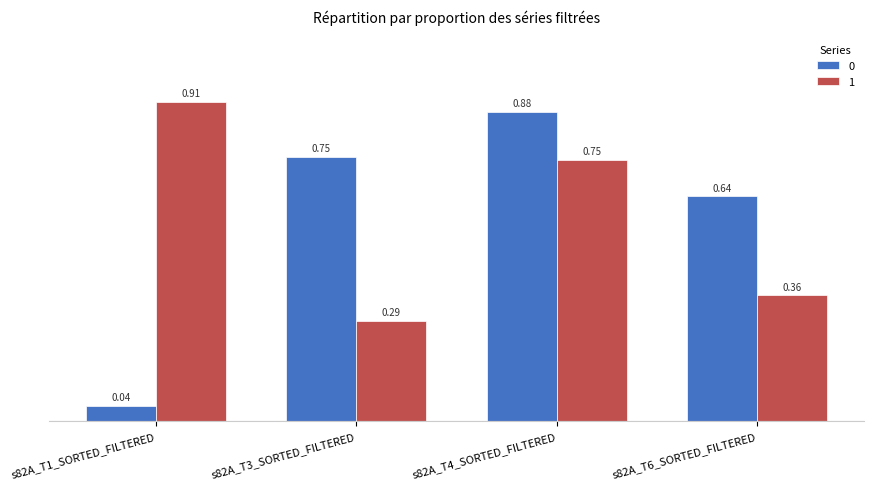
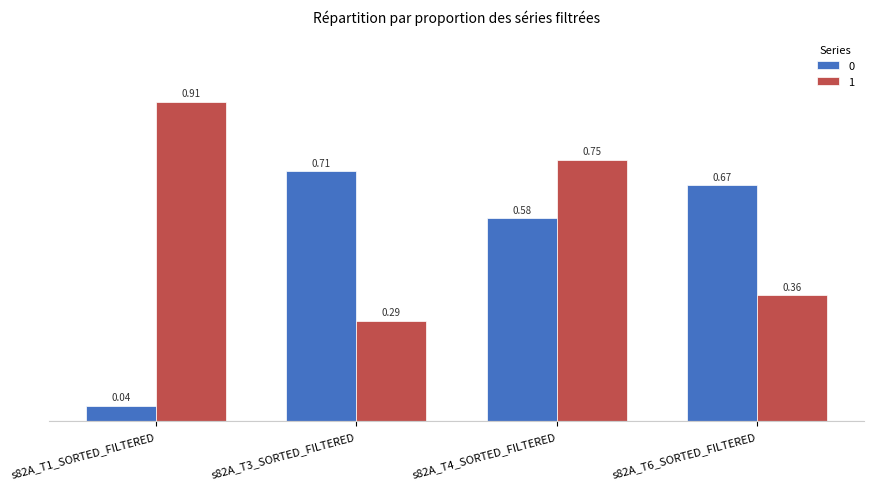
  {
    "0": {
      "s82A_T1_SORTED_FILTERED": 0.04,
-     "s82A_T3_SORTED_FILTERED": 0.75,
-     "s82A_T4_SORTED_FILTERED": 0.88,
-     "s82A_T6_SORTED_FILTERED": 0.64
+     "s82A_T3_SORTED_FILTERED": 0.71,
+     "s82A_T4_SORTED_FILTERED": 0.58,
+     "s82A_T6_SORTED_FILTERED": 0.67
    },
    "1": {
      "s82A_T1_SORTED_FILTERED": 0.91,
      "s82A_T3_SORTED_FILTERED": 0.29,
      "s82A_T4_SORTED_FILTERED": 0.75,
      "s82A_T6_SORTED_FILTERED": 0.36
    }
  }
